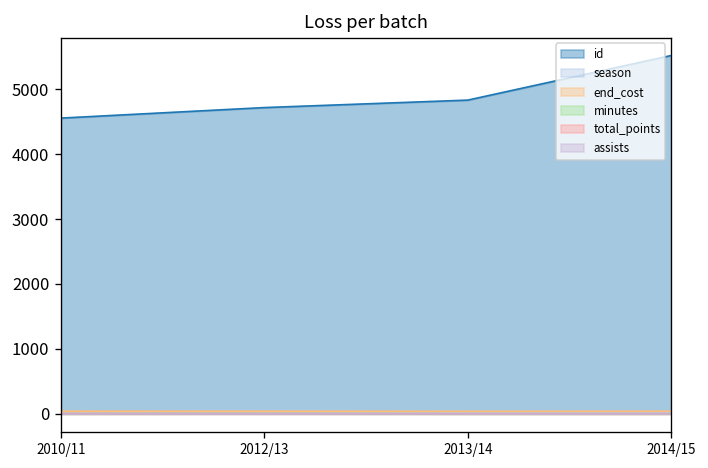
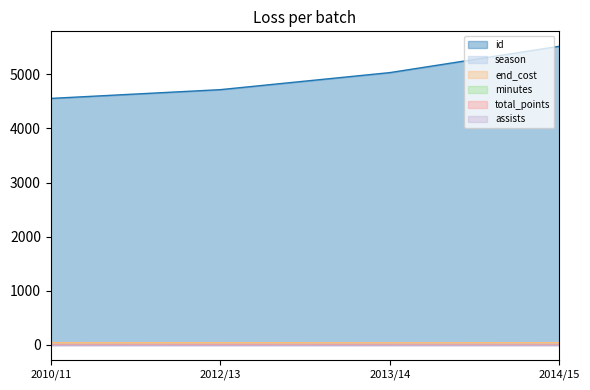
  {
    "id": {
      "2010/11": 4600,
      "2012/13": 4700,
-     "2013/14": 4800,
+     "2013/14": 5000,
      "2014/15": 5500
    }
  }
